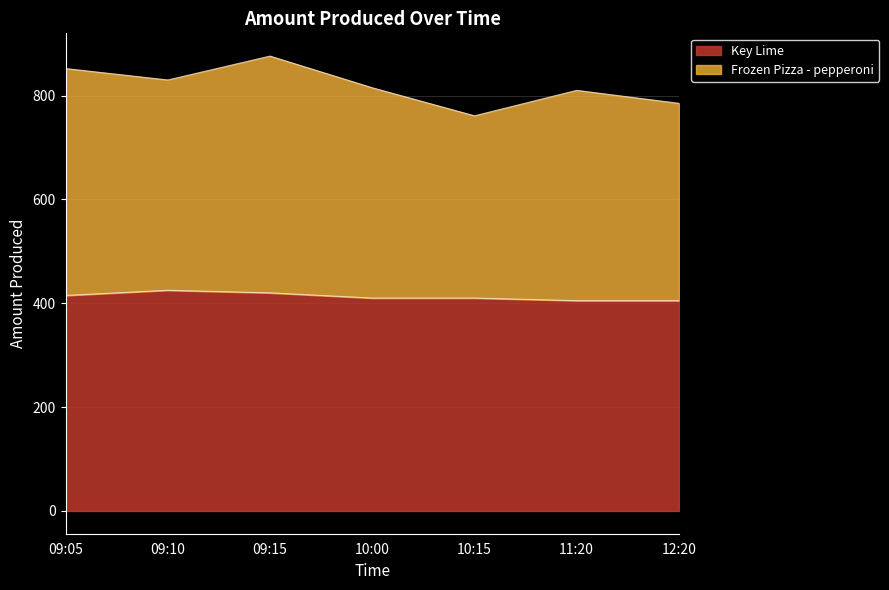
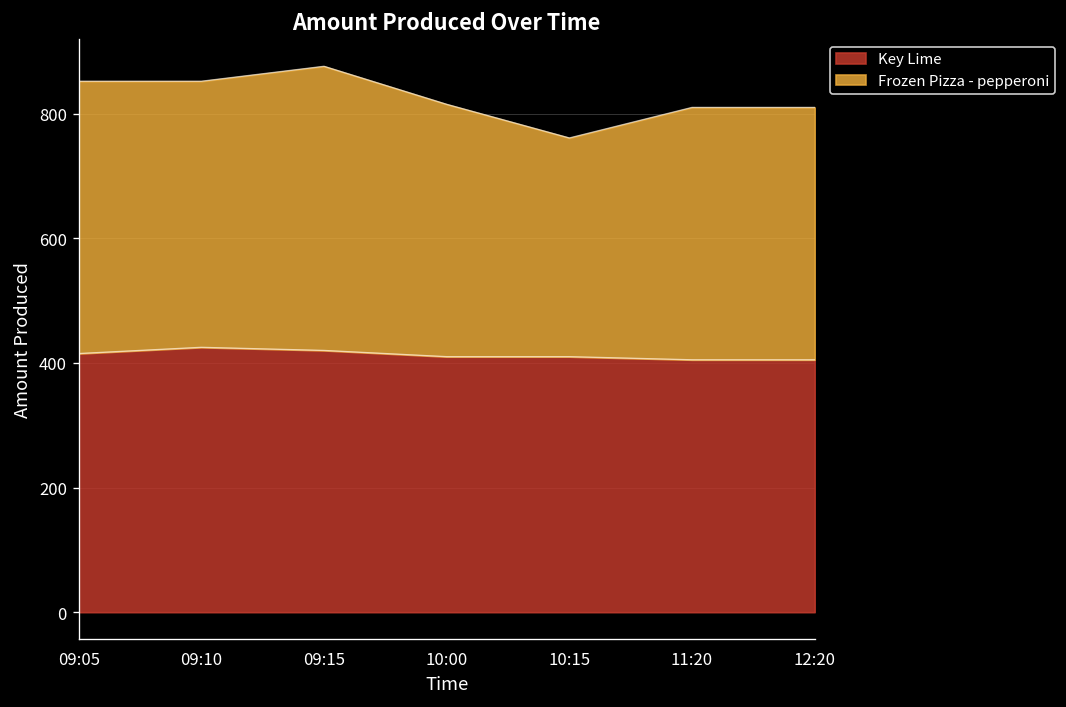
  {
    "Key Lime": {
      "09:05": 420,
      "09:10": 430,
      "09:15": 420,
      "10:00": 410,
      "10:15": 410,
      "11:20": 410,
      "12:20": 410
    },
    "Frozen Pizza - pepperoni": {
      "09:05": 440,
-     "09:10": 410,
+     "09:10": 430,
      "09:15": 460,
      "10:00": 410,
      "10:15": 350,
      "11:20": 410,
-     "12:20": 380
+     "12:20": 410
    }
  }
